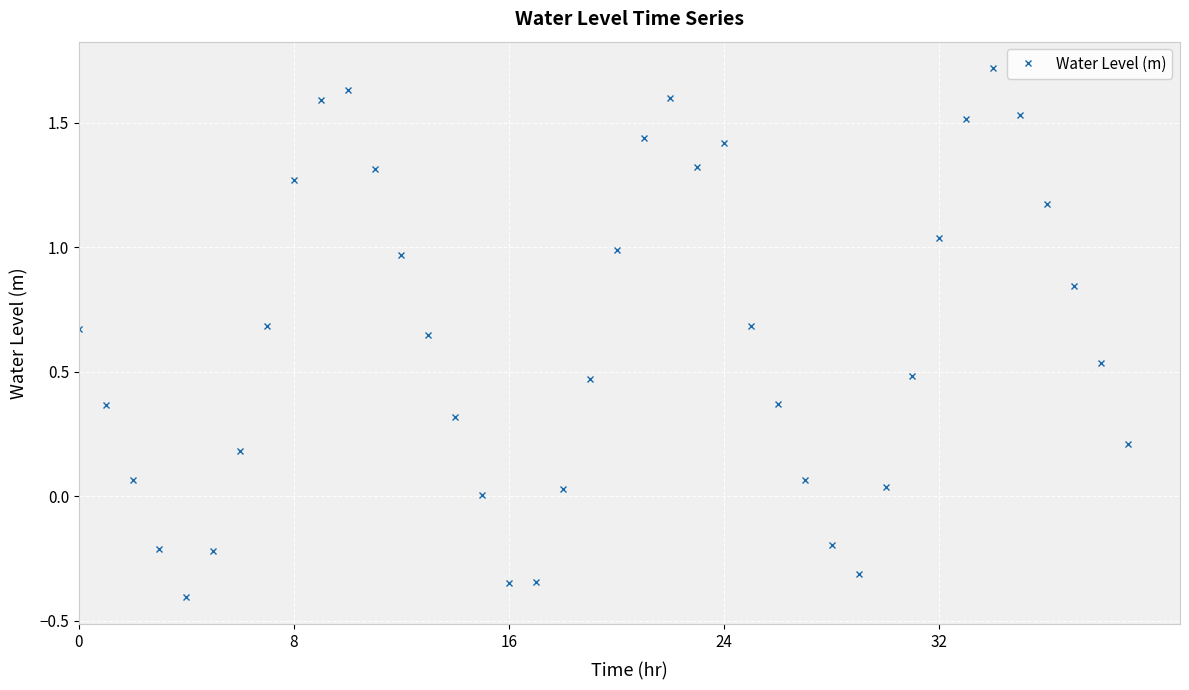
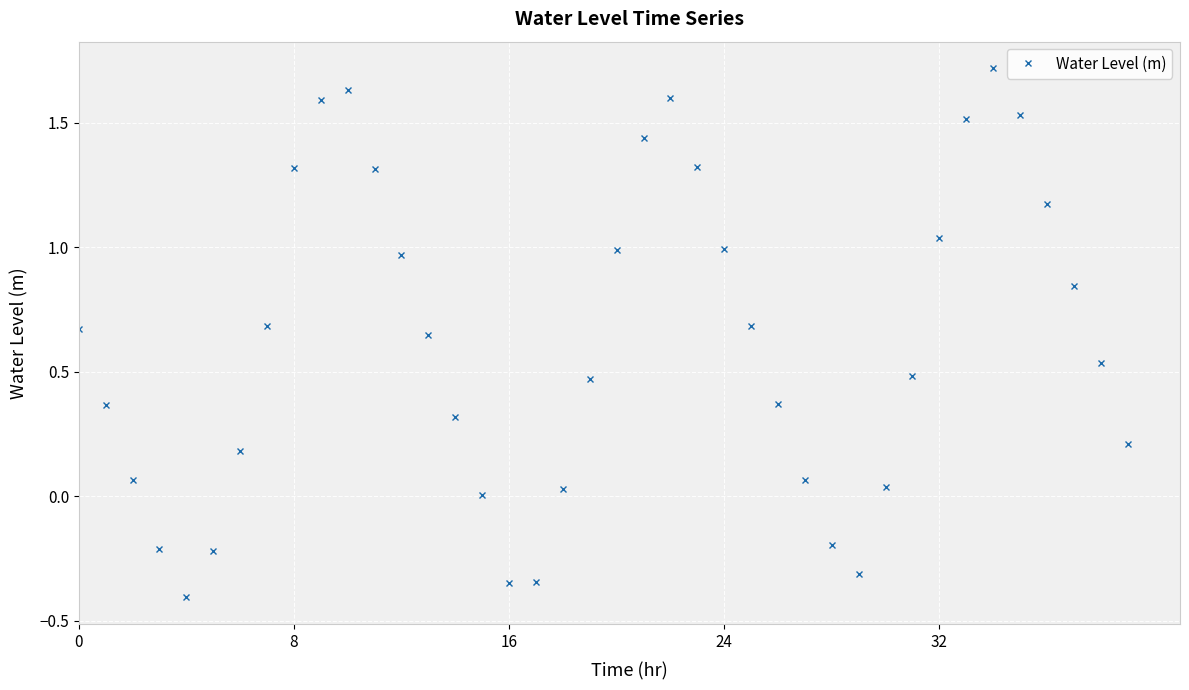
  {
    "0": 0.67,
-   "8": 1.27,
+   "8": 1.32,
    "16": -0.35,
-   "24": 1.42,
+   "24": 0.99,
    "32": 1.04
  }
